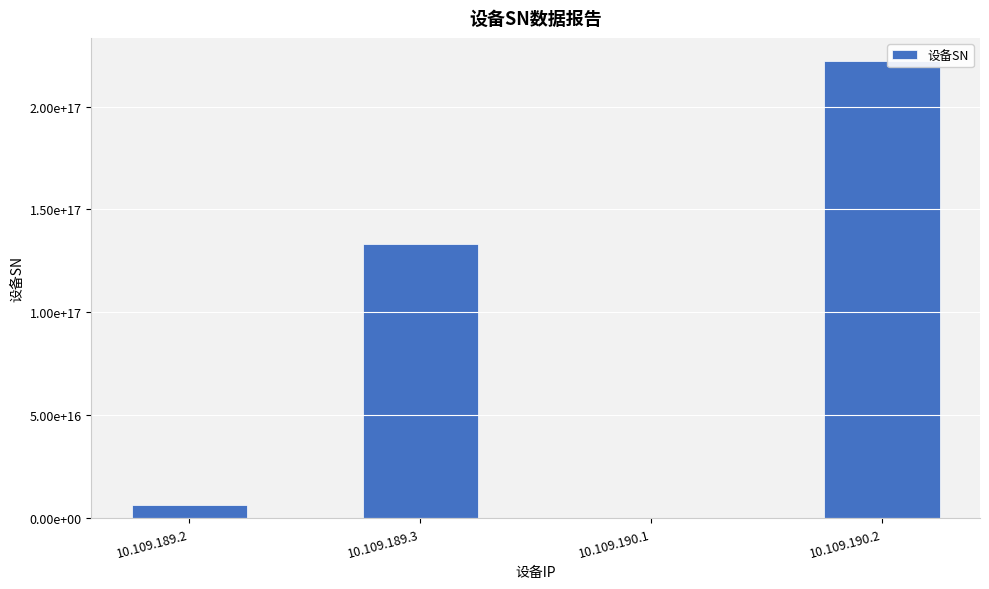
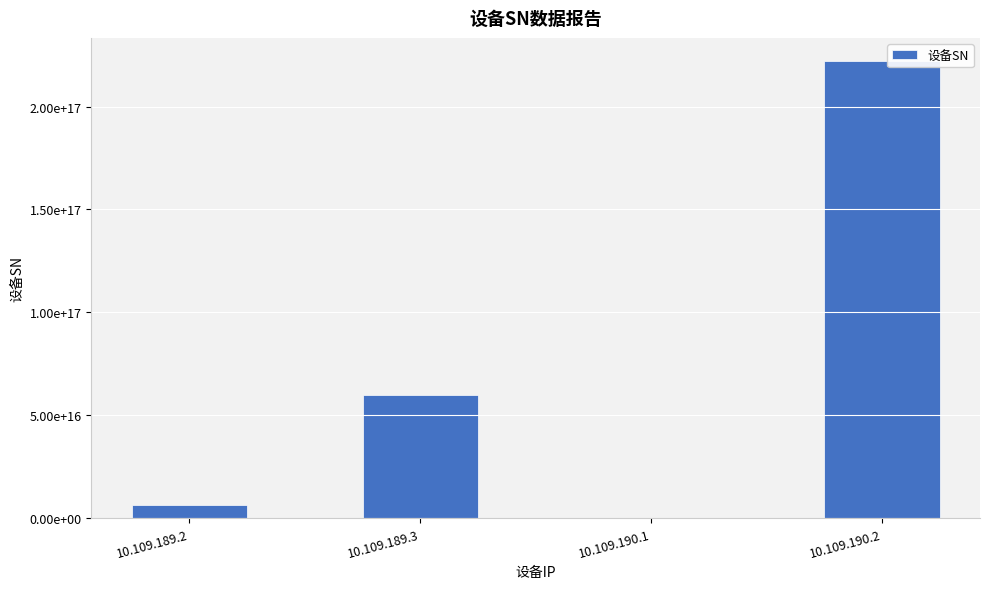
  {
    "10.109.189.2": 7000000000000000,
-   "10.109.189.3": 133000000000000000,
+   "10.109.189.3": 60000000000000000,
    "10.109.190.2": 222000000000000000
  }
